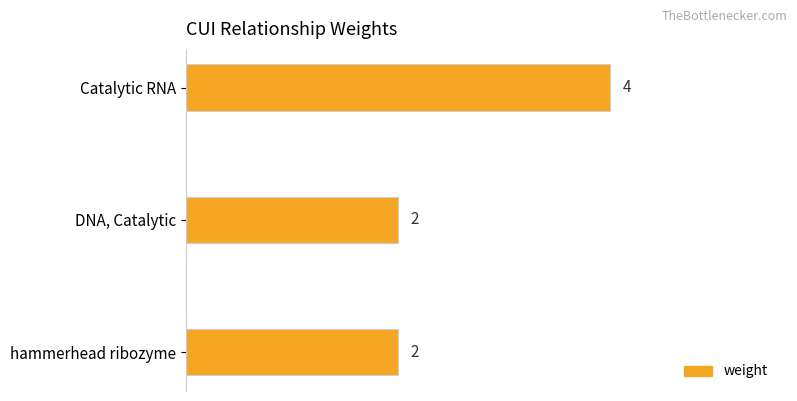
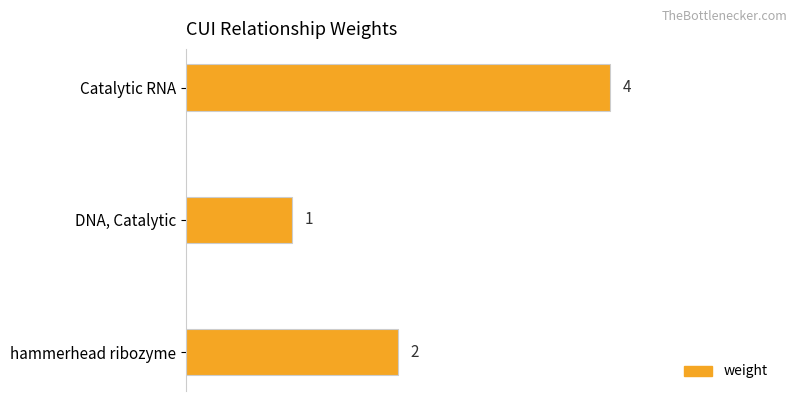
  {
    "Catalytic RNA": 4,
-   "DNA, Catalytic": 2,
+   "DNA, Catalytic": 1,
    "hammerhead ribozyme": 2
  }
